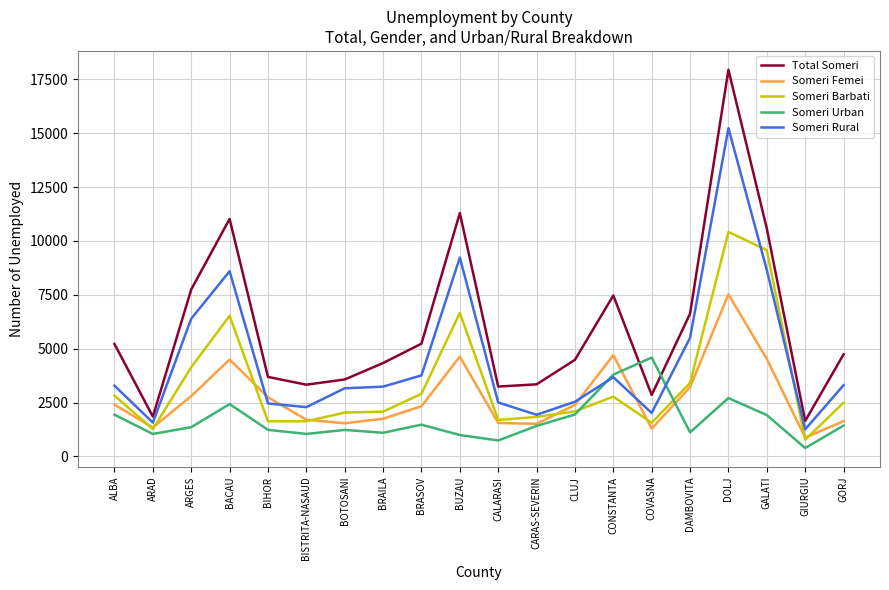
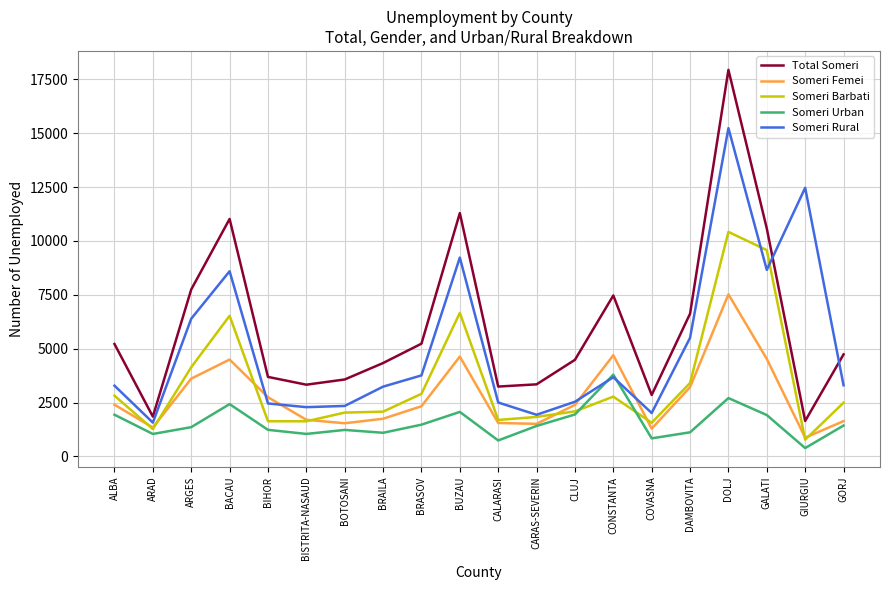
  {
    "Total Someri": {
      "ALBA": 5200,
      "ARAD": 1800,
      "ARGES": 7700,
      "BACAU": 11000,
      "BIHOR": 3700,
      "BISTRITA-NASAUD": 3300,
      "BOTOSANI": 3600,
      "BRAILA": 4300,
      "BRASOV": 5200,
      "BUZAU": 11300,
      "CALARASI": 3200,
      "CARAS-SEVERIN": 3300,
      "CLUJ": 4500,
      "CONSTANTA": 7500,
      "COVASNA": 2900,
      "DAMBOVITA": 6600,
      "DOLJ": 17900,
      "GALATI": 10600,
      "GIURGIU": 1600,
      "GORJ": 4700
    },
    "Someri Femei": {
      "ALBA": 2400,
-     "ARGES": 2800,
+     "ARGES": 3600,
      "BACAU": 4500,
      "BIHOR": 2700,
      "BOTOSANI": 1500,
      "BRAILA": 1700,
      "BRASOV": 2300,
      "BUZAU": 4600,
      "CALARASI": 1600,
      "CLUJ": 2400,
      "CONSTANTA": 4700,
      "COVASNA": 1300,
      "DAMBOVITA": 3200,
      "DOLJ": 7500,
      "GALATI": 4500,
      "GORJ": 1600
    },
    "Someri Barbati": {
      "ALBA": 2800,
      "ARGES": 4100,
      "BACAU": 6500,
      "BIHOR": 1600,
      "BOTOSANI": 2000,
      "BRAILA": 2100,
      "BRASOV": 2900,
      "BUZAU": 6700,
      "CALARASI": 1700,
      "CLUJ": 2100,
      "CONSTANTA": 2800,
      "COVASNA": 1600,
      "DAMBOVITA": 3400,
      "DOLJ": 10400,
      "GALATI": 9600,
      "GORJ": 2500
    },
    "Someri Urban": {
      "ALBA": 1900,
      "ARAD": 1000,
      "ARGES": 1400,
      "BACAU": 2400,
      "BIHOR": 1200,
      "BISTRITA-NASAUD": 1000,
      "BOTOSANI": 1200,
      "BRAILA": 1100,
      "BRASOV": 1500,
-     "BUZAU": 1000,
+     "BUZAU": 2100,
      "CALARASI": 700,
      "CLUJ": 1900,
      "CONSTANTA": 3800,
-     "COVASNA": 4600,
+     "COVASNA": 800,
      "DAMBOVITA": 1100,
      "DOLJ": 2700,
      "GALATI": 1900,
      "GIURGIU": 400,
      "GORJ": 1400
    },
    "Someri Rural": {
      "ALBA": 3300,
      "ARAD": 1600,
      "ARGES": 6400,
      "BACAU": 8600,
      "BIHOR": 2500,
      "BISTRITA-NASAUD": 2300,
-     "BOTOSANI": 3200,
+     "BOTOSANI": 2300,
      "BRAILA": 3200,
      "BRASOV": 3800,
      "BUZAU": 9200,
      "CALARASI": 2500,
      "CLUJ": 2500,
      "CONSTANTA": 3700,
      "COVASNA": 2000,
      "DAMBOVITA": 5500,
      "DOLJ": 15200,
      "GALATI": 8700,
-     "GIURGIU": 1300,
+     "GIURGIU": 12500,
      "GORJ": 3300
    }
  }
